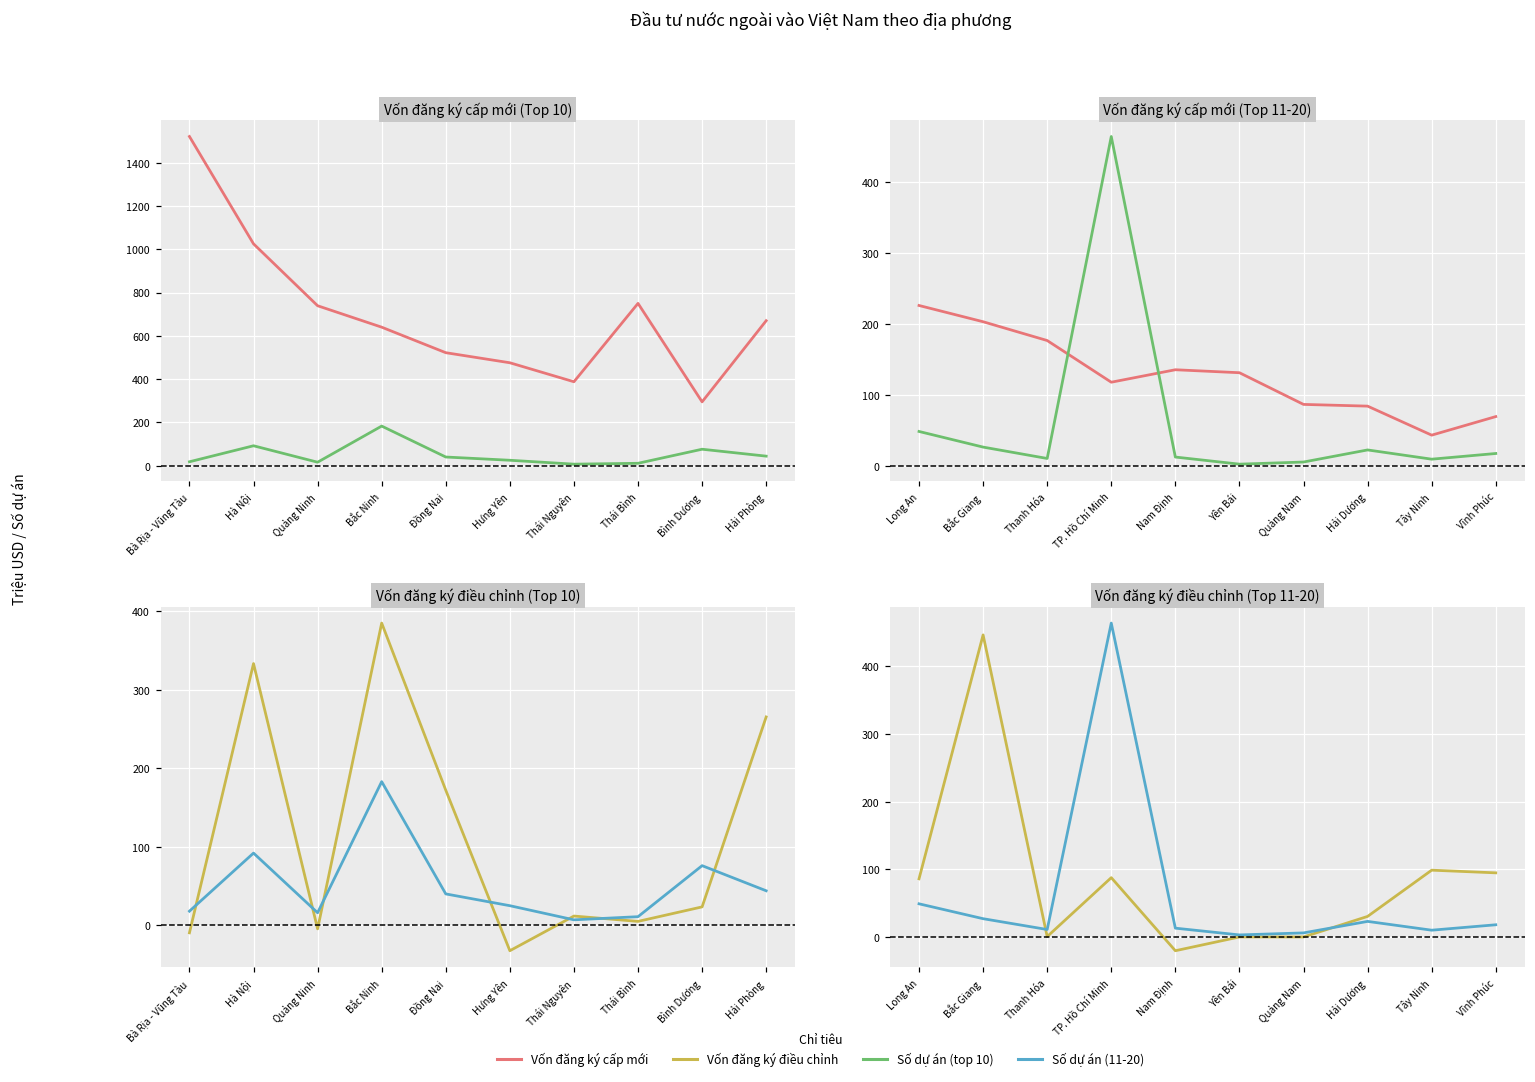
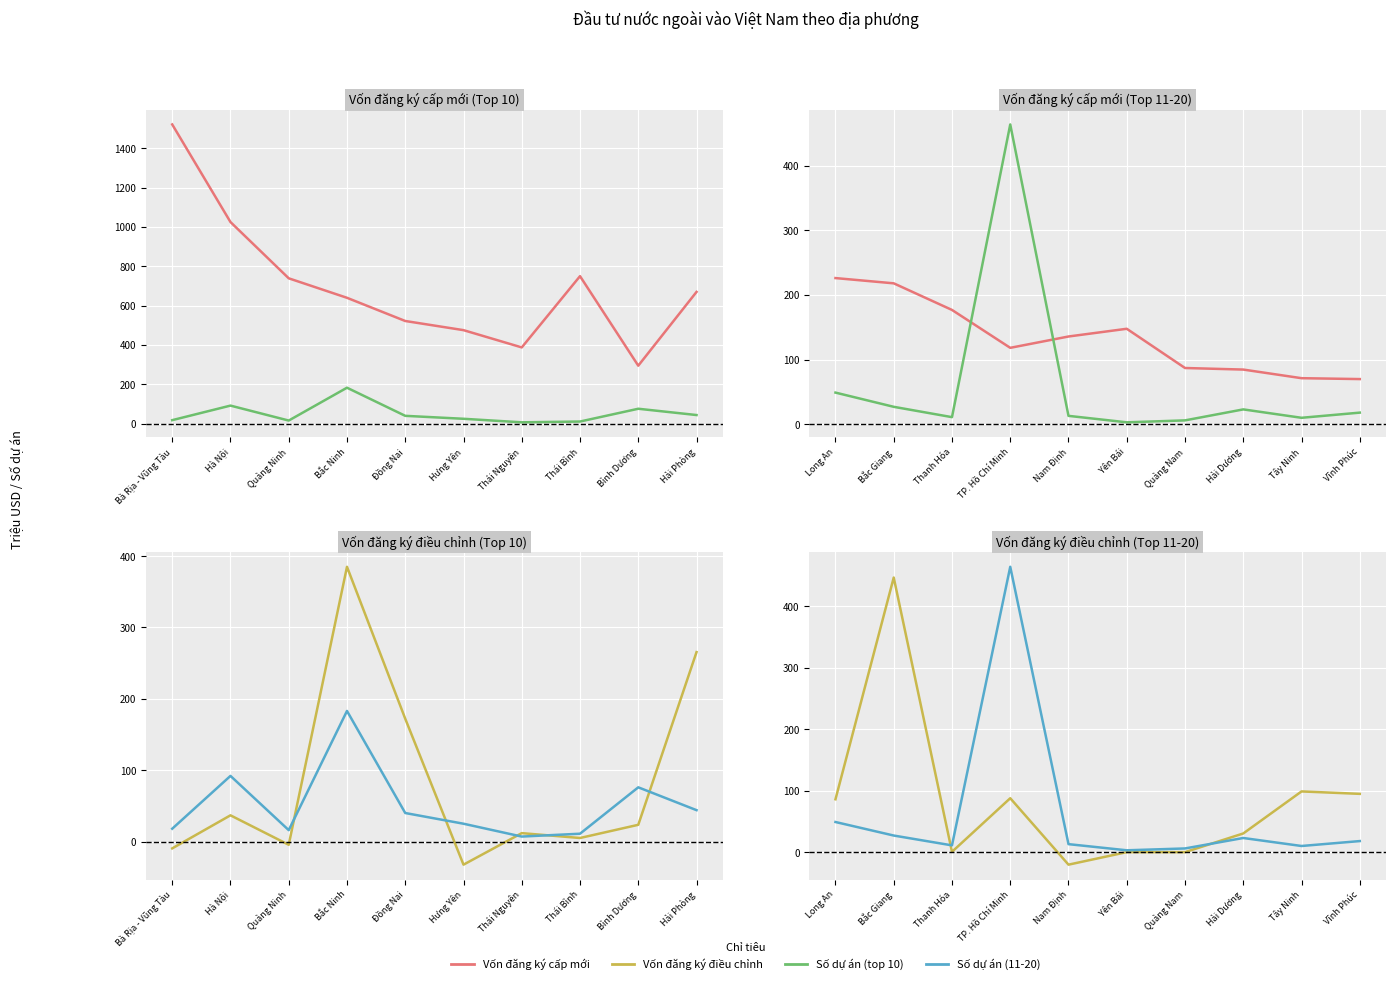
  {
    "Vốn đăng ký cấp mới (Top 10)": {
      "Vốn đăng ký cấp mới": {
        "Bà Rịa - Vũng Tàu": 1520,
        "Hà Nội": 1030,
        "Quảng Ninh": 740,
        "Bắc Ninh": 640,
        "Đồng Nai": 520,
        "Hưng Yên": 480,
        "Thái Nguyên": 390,
        "Thái Bình": 750,
        "Bình Dương": 300,
        "Hải Phòng": 670
      }
    },
    "Vốn đăng ký cấp mới (Top 11-20)": {
      "Vốn đăng ký cấp mới": {
        "Long An": 230,
-       "Bắc Giang": 200,
+       "Bắc Giang": 220,
        "Thanh Hóa": 180,
        "TP. Hồ Chí Minh": 120,
        "Nam Định": 140,
-       "Yên Bái": 130,
+       "Yên Bái": 150,
        "Quảng Nam": 90,
        "Hải Dương": 80,
-       "Tây Ninh": 40,
+       "Tây Ninh": 70,
        "Vĩnh Phúc": 70
      }
    },
    "Vốn đăng ký điều chỉnh (Top 10)": {
      "Vốn đăng ký điều chỉnh": {
        "Bà Rịa - Vũng Tàu": -10,
-       "Hà Nội": 330,
+       "Hà Nội": 40,
        "Quảng Ninh": 0,
        "Bắc Ninh": 380,
        "Đồng Nai": 170,
        "Hưng Yên": -30,
        "Thái Nguyên": 10,
        "Thái Bình": 10,
        "Bình Dương": 20,
        "Hải Phòng": 270
      }
    },
    "Vốn đăng ký điều chỉnh (Top 11-20)": {
      "Vốn đăng ký điều chỉnh": {
        "Long An": 90,
        "Bắc Giang": 450,
        "Thanh Hóa": 0,
        "TP. Hồ Chí Minh": 90,
        "Nam Định": -20,
        "Quảng Nam": 0,
        "Hải Dương": 30,
        "Tây Ninh": 100,
        "Vĩnh Phúc": 90
      }
    }
  }
